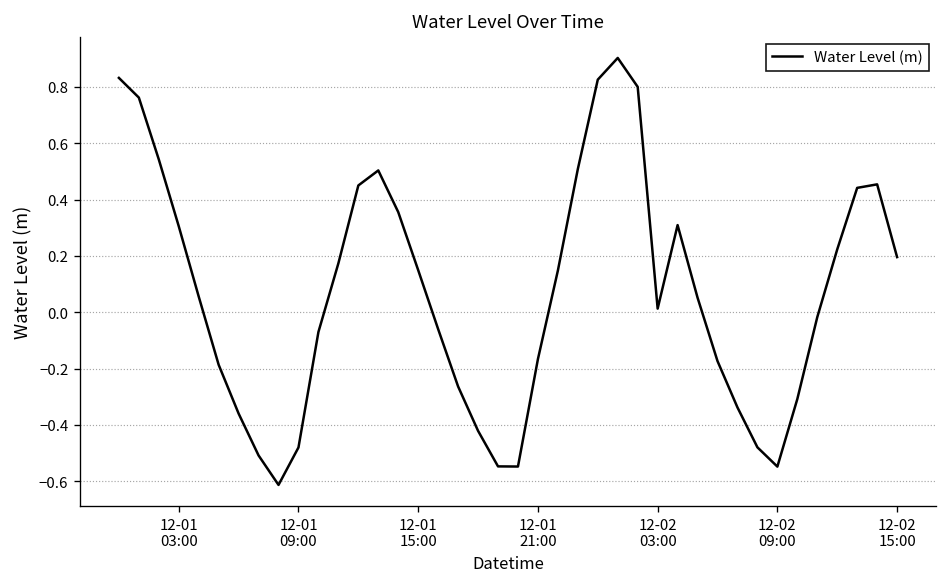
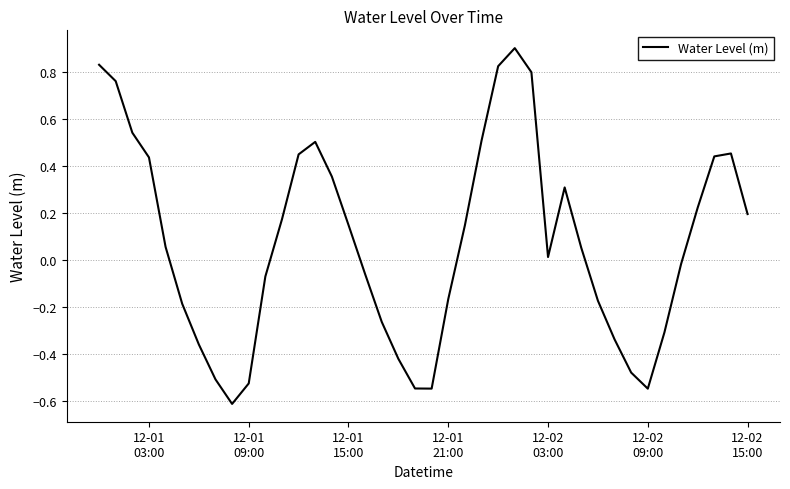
  {
-   "12-01 03:00": 0.31,
-   "12-01 09:00": -0.48,
+   "12-01 03:00": 0.44,
+   "12-01 09:00": -0.53,
    "12-01 15:00": 0.15,
    "12-01 21:00": -0.17,
    "12-02 03:00": 0.01,
    "12-02 09:00": -0.55,
    "12-02 15:00": 0.20
  }
